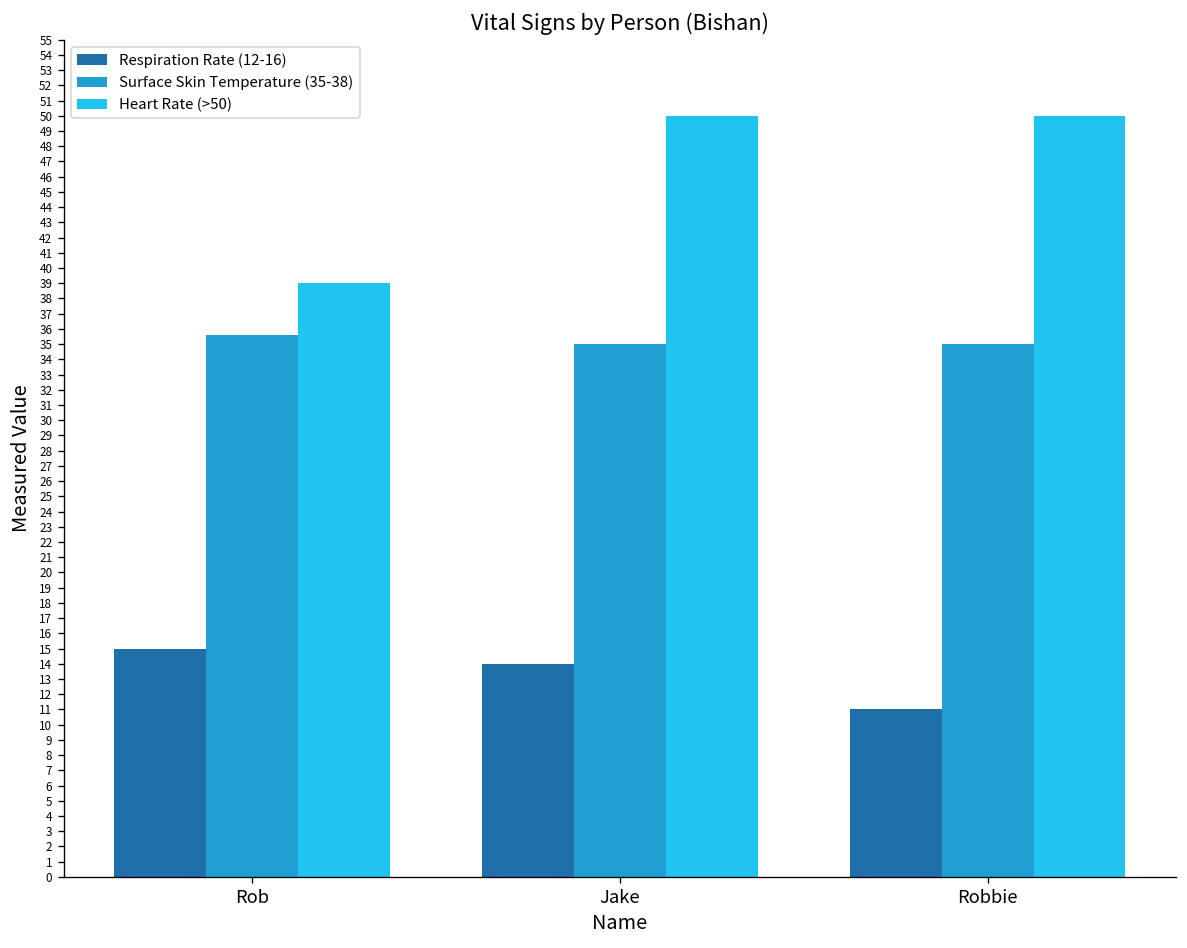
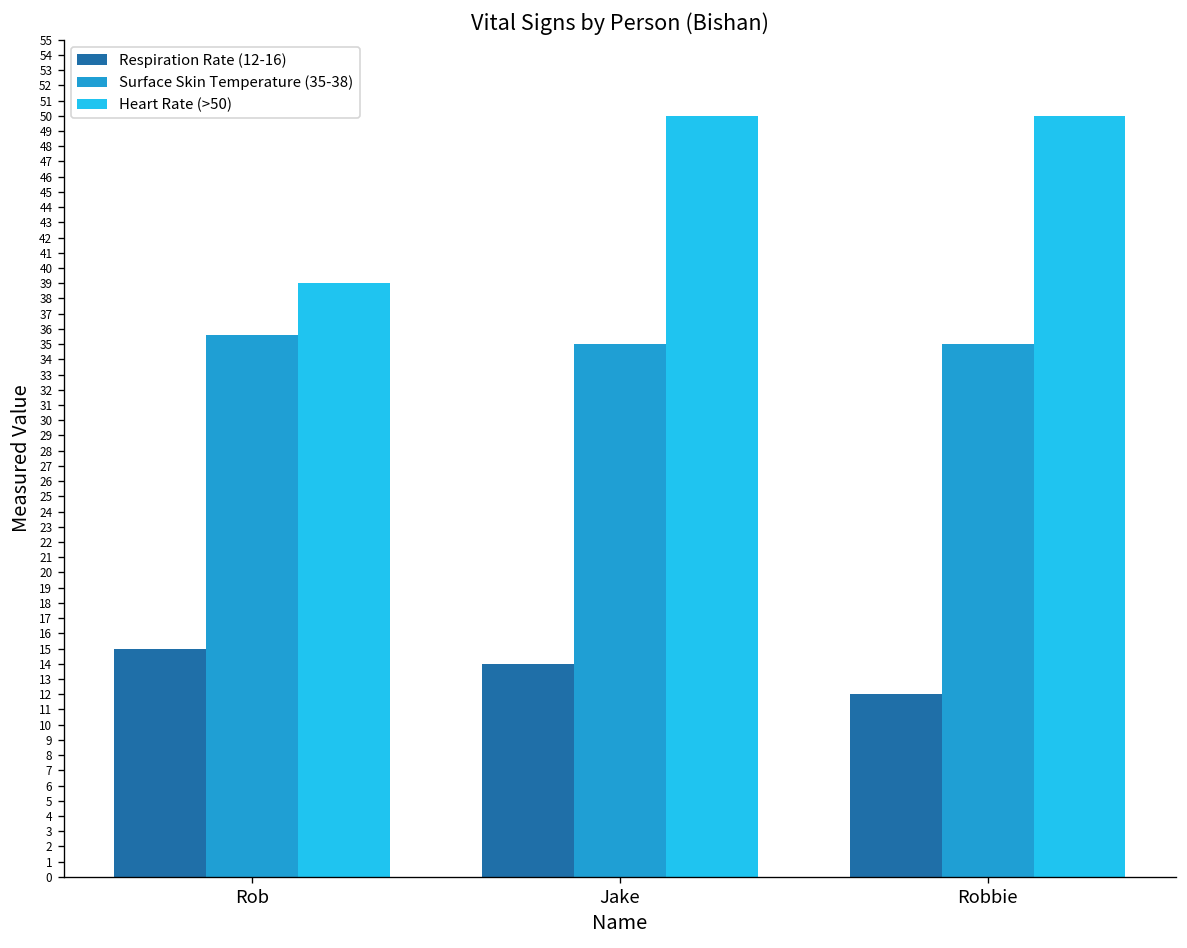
  {
    "Respiration Rate (12-16)": {
      "Rob": 15,
      "Jake": 14,
-     "Robbie": 11
+     "Robbie": 12
    }
  }
